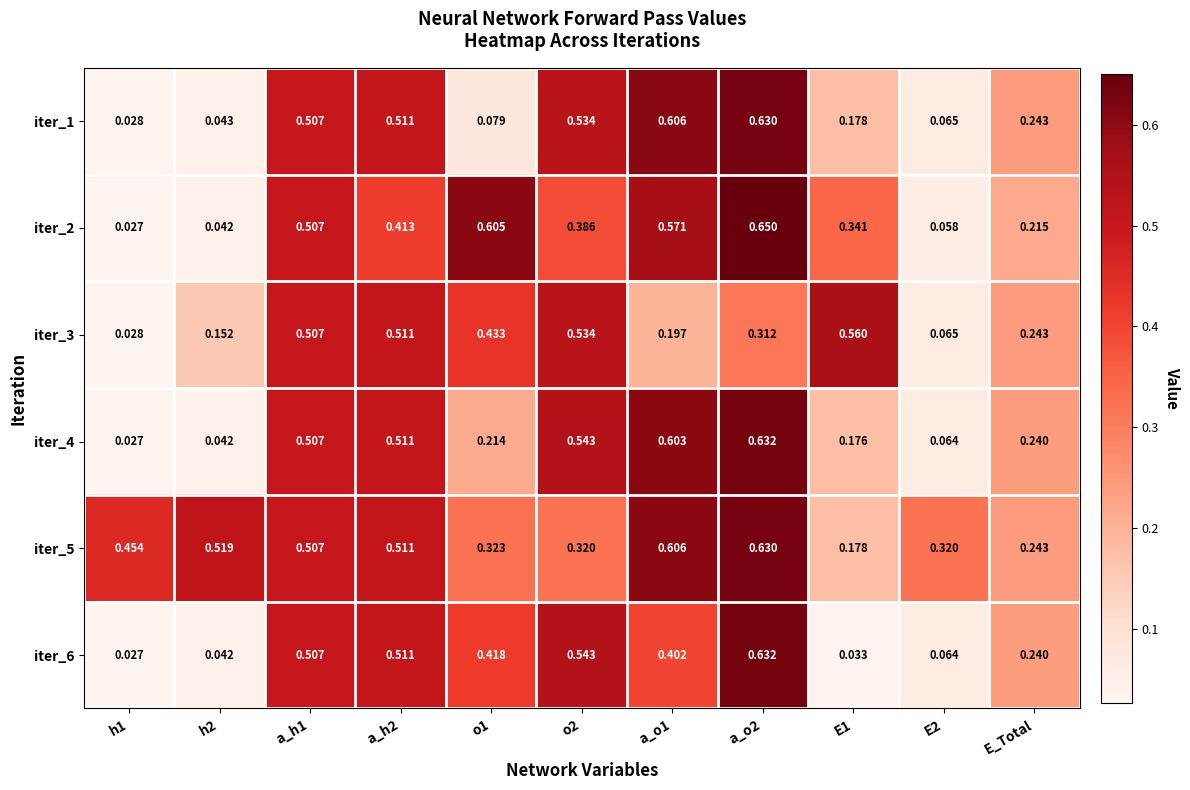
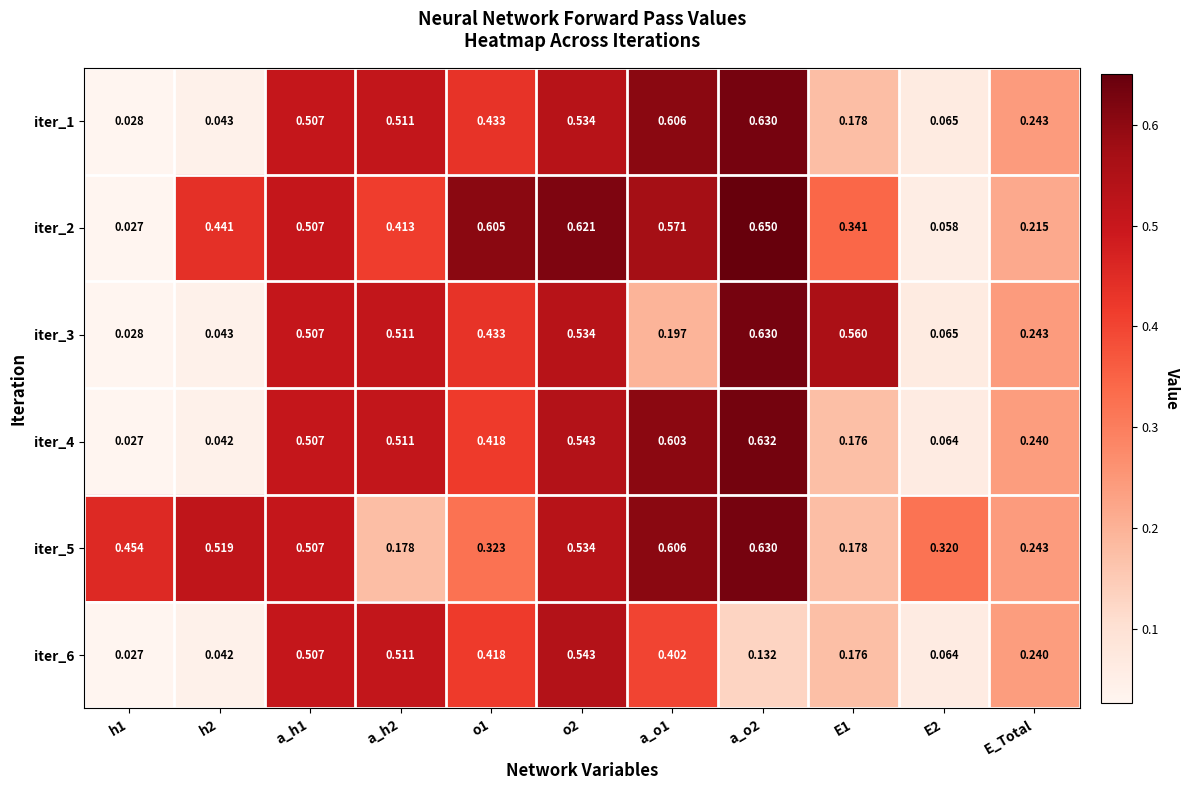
  {
    "iter_1": {
      "h1": 0.028,
      "h2": 0.043,
      "a_h1": 0.507,
      "a_h2": 0.511,
-     "o1": 0.079,
+     "o1": 0.433,
      "o2": 0.534,
      "a_o1": 0.606,
      "a_o2": 0.630,
      "E1": 0.178,
      "E2": 0.065,
      "E_Total": 0.243
    },
    "iter_2": {
      "h1": 0.027,
-     "h2": 0.042,
+     "h2": 0.441,
      "a_h1": 0.507,
      "a_h2": 0.413,
      "o1": 0.605,
-     "o2": 0.386,
+     "o2": 0.621,
      "a_o1": 0.571,
      "a_o2": 0.650,
      "E1": 0.341,
      "E2": 0.058,
      "E_Total": 0.215
    },
    "iter_3": {
      "h1": 0.028,
-     "h2": 0.152,
+     "h2": 0.043,
      "a_h1": 0.507,
      "a_h2": 0.511,
      "o1": 0.433,
      "o2": 0.534,
      "a_o1": 0.197,
-     "a_o2": 0.312,
+     "a_o2": 0.630,
      "E1": 0.560,
      "E2": 0.065,
      "E_Total": 0.243
    },
    "iter_4": {
      "h1": 0.027,
      "h2": 0.042,
      "a_h1": 0.507,
      "a_h2": 0.511,
-     "o1": 0.214,
+     "o1": 0.418,
      "o2": 0.543,
      "a_o1": 0.603,
      "a_o2": 0.632,
      "E1": 0.176,
      "E2": 0.064,
      "E_Total": 0.240
    },
    "iter_5": {
      "h1": 0.454,
      "h2": 0.519,
      "a_h1": 0.507,
-     "a_h2": 0.511,
+     "a_h2": 0.178,
      "o1": 0.323,
-     "o2": 0.320,
+     "o2": 0.534,
      "a_o1": 0.606,
      "a_o2": 0.630,
      "E1": 0.178,
      "E2": 0.320,
      "E_Total": 0.243
    },
    "iter_6": {
      "h1": 0.027,
      "h2": 0.042,
      "a_h1": 0.507,
      "a_h2": 0.511,
      "o1": 0.418,
      "o2": 0.543,
      "a_o1": 0.402,
-     "a_o2": 0.632,
-     "E1": 0.033,
+     "a_o2": 0.132,
+     "E1": 0.176,
      "E2": 0.064,
      "E_Total": 0.240
    }
  }
